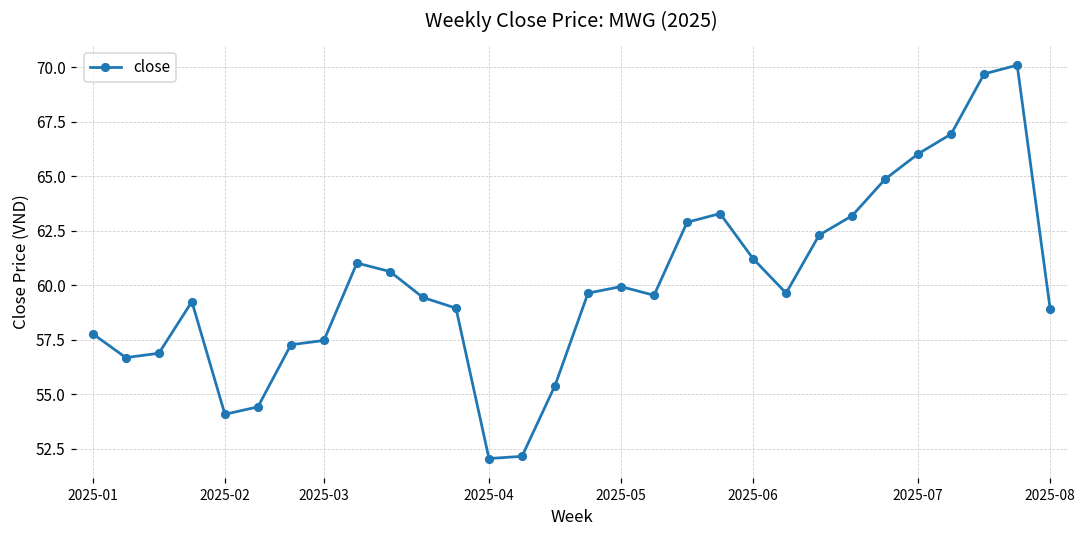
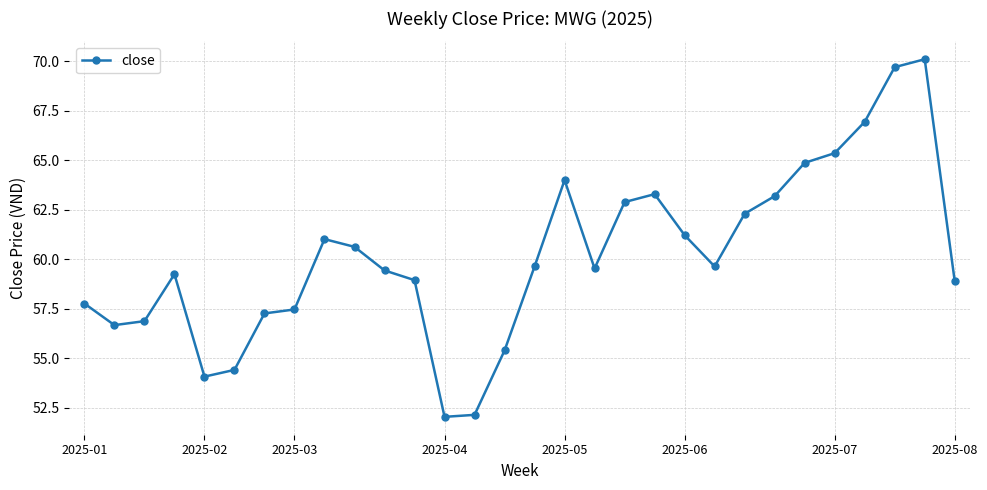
  {
    "2025-01": 57.8,
    "2025-02": 54.1,
    "2025-03": 57.5,
    "2025-04": 52.1,
-   "2025-05": 59.9,
+   "2025-05": 64.0,
    "2025-06": 61.2,
-   "2025-07": 66.0,
+   "2025-07": 65.4,
    "2025-08": 58.9
  }
